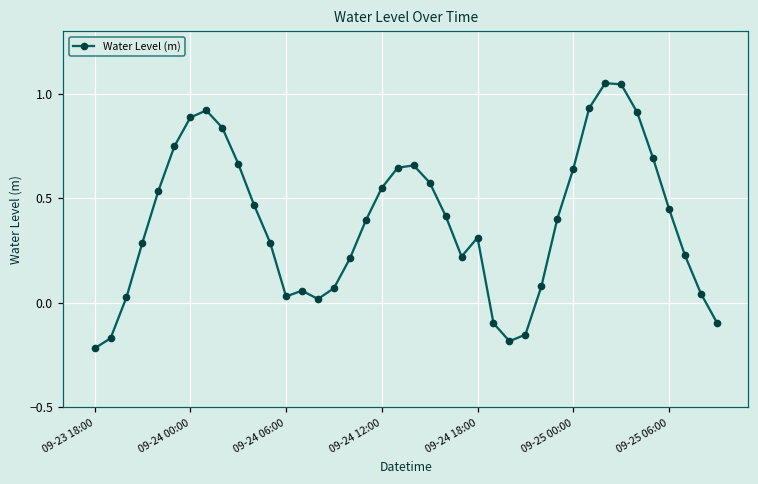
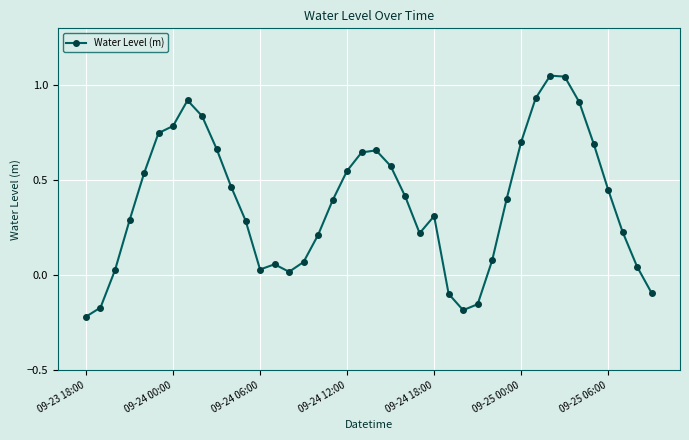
  {
    "09-23 18:00": -0.22,
-   "09-24 00:00": 0.89,
+   "09-24 00:00": 0.79,
    "09-24 06:00": 0.03,
    "09-24 12:00": 0.55,
    "09-24 18:00": 0.31,
-   "09-25 00:00": 0.64,
+   "09-25 00:00": 0.70,
    "09-25 06:00": 0.45
  }
